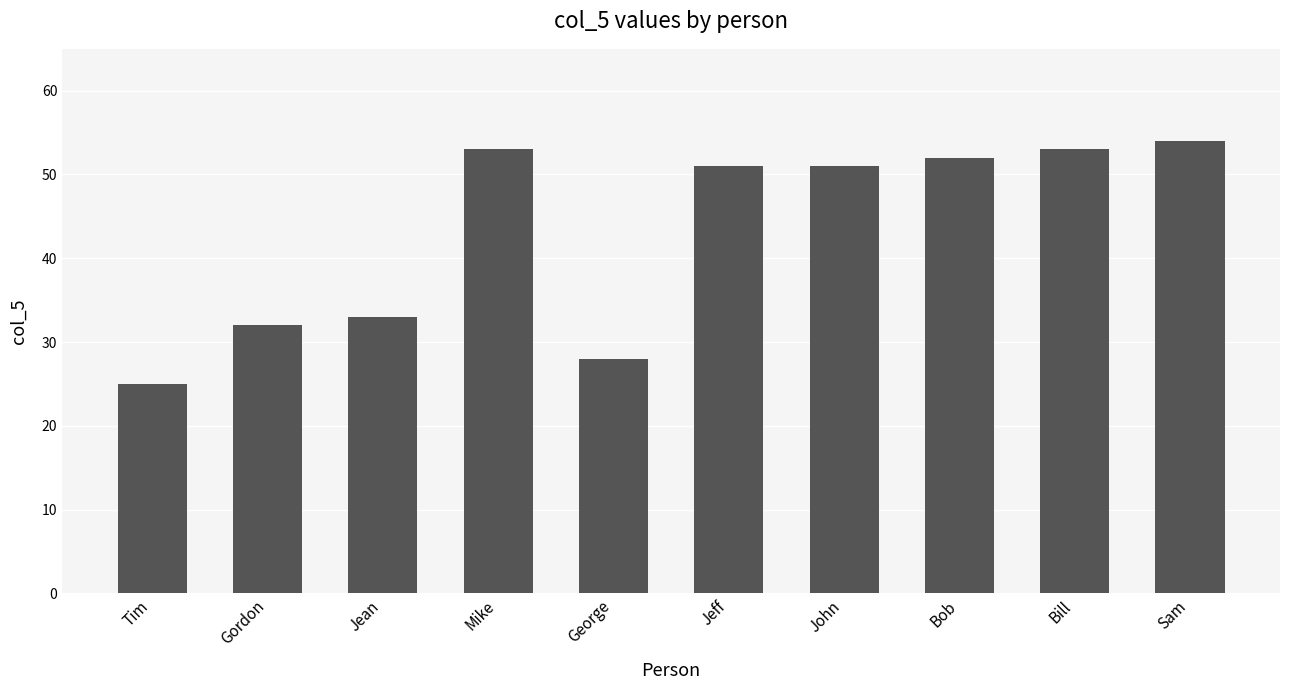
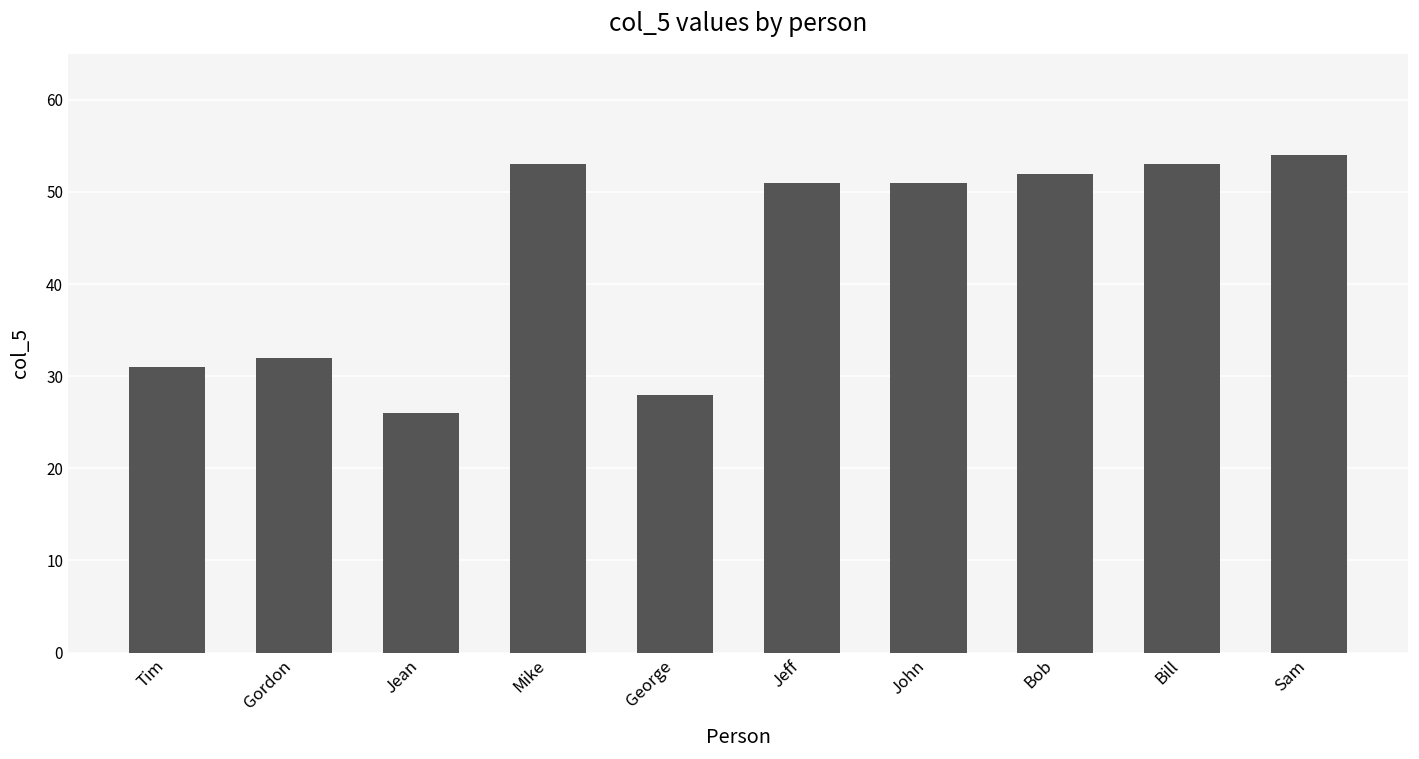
  {
-   "Tim": 25,
+   "Tim": 31,
    "Gordon": 32,
-   "Jean": 33,
+   "Jean": 26,
    "Mike": 53,
    "George": 28,
    "Jeff": 51,
    "John": 51,
    "Bob": 52,
    "Bill": 53,
    "Sam": 54
  }
